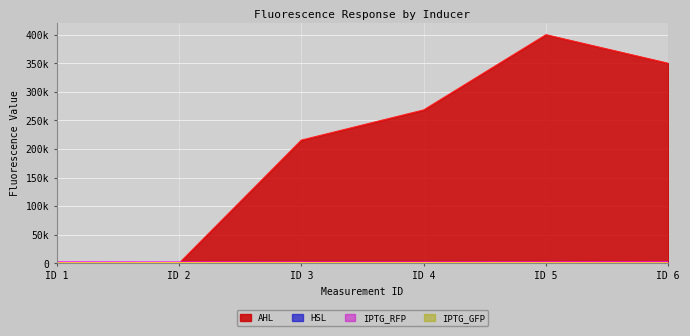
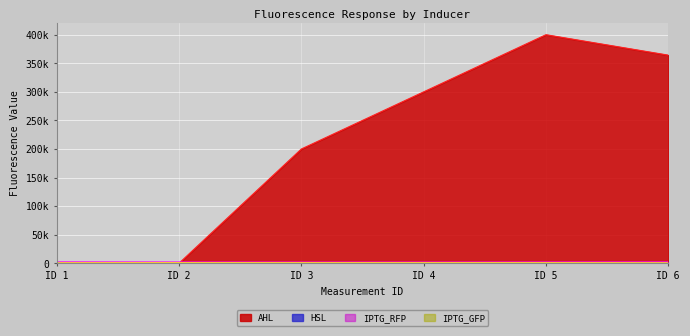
  {
    "AHL": {
-     "ID 3": 220000,
-     "ID 4": 270000,
+     "ID 3": 200000,
+     "ID 4": 300000,
      "ID 5": 400000,
-     "ID 6": 350000
+     "ID 6": 360000
    }
  }
